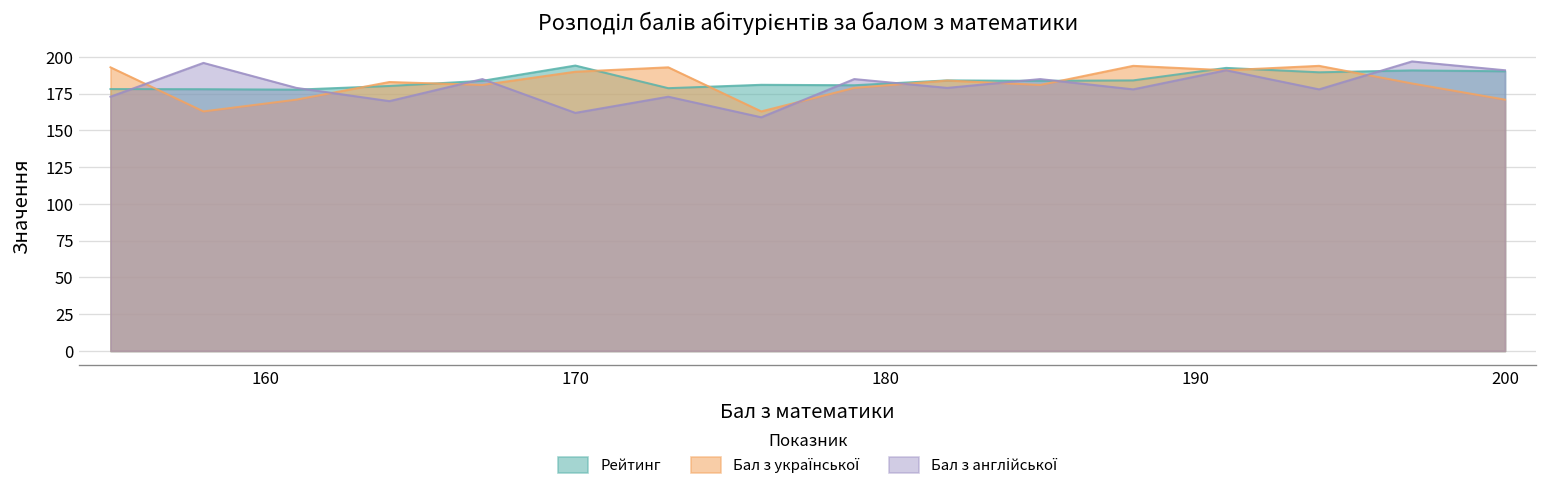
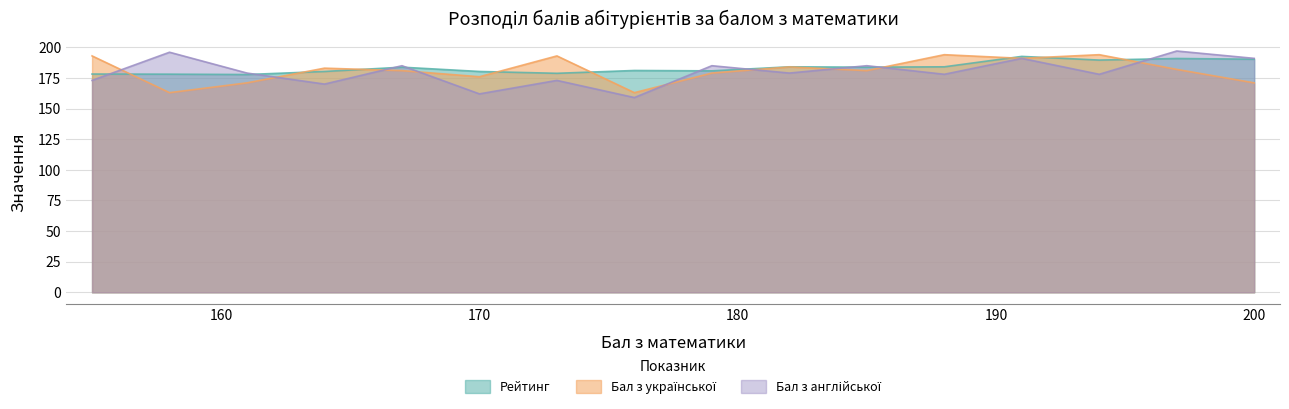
  {
    "Рейтинг": {
-     "170": 194
+     "170": 180
    },
    "Бал з української": {
-     "170": 190,
+     "170": 176,
      "200": 171
    },
    "Бал з англійської": {
      "170": 162
    }
  }
